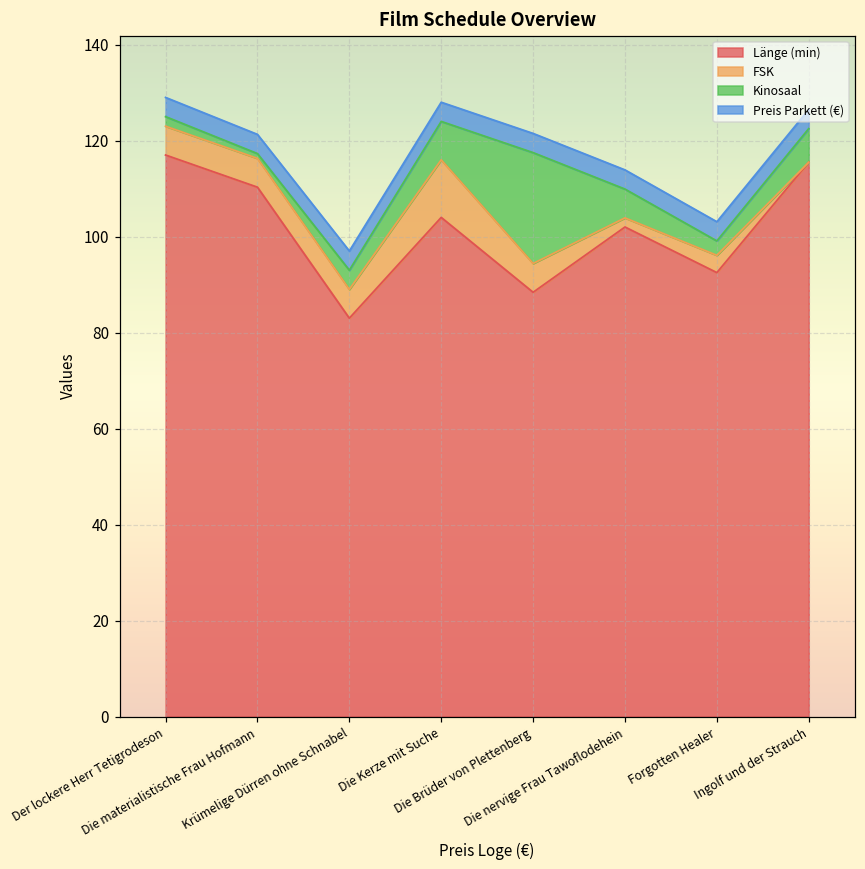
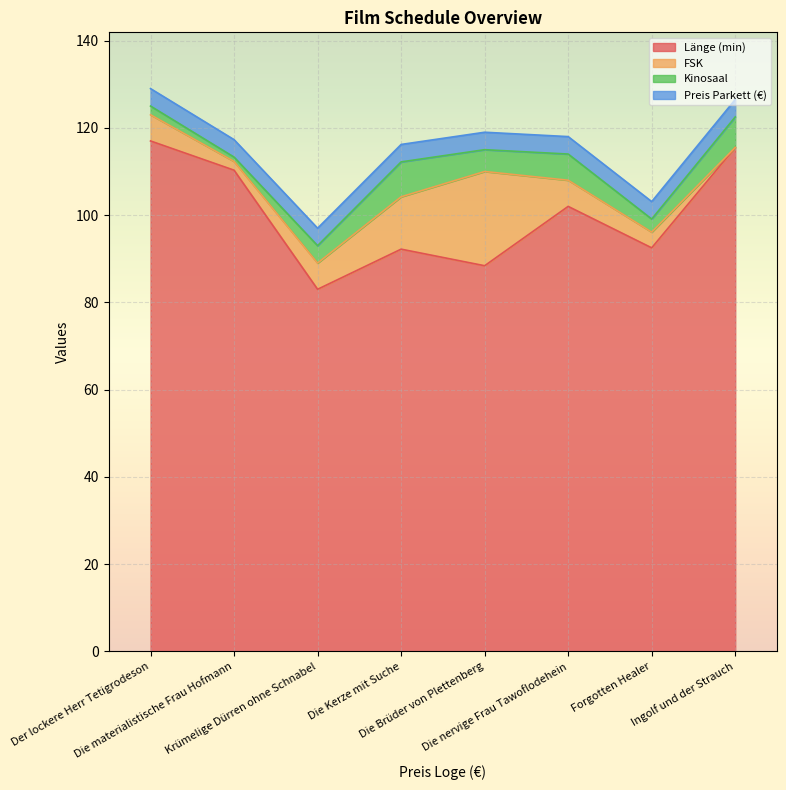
  {
    "Länge (min)": {
      "Der lockere Herr Tetigrodeson": 117,
      "Die materialistische Frau Hofmann": 110,
      "Krümelige Dürren ohne Schnabel": 83,
-     "Die Kerze mit Suche": 104,
+     "Die Kerze mit Suche": 92,
      "Die Brüder von Plettenberg": 88,
      "Die nervige Frau Tawoflodehein": 102,
      "Forgotten Healer": 93
    },
    "FSK": {
      "Der lockere Herr Tetigrodeson": 6,
-     "Die materialistische Frau Hofmann": 6,
+     "Die materialistische Frau Hofmann": 2,
      "Krümelige Dürren ohne Schnabel": 6,
      "Die Kerze mit Suche": 12,
-     "Die Brüder von Plettenberg": 6,
-     "Die nervige Frau Tawoflodehein": 2,
+     "Die Brüder von Plettenberg": 22,
+     "Die nervige Frau Tawoflodehein": 6,
      "Forgotten Healer": 4
    },
    "Kinosaal": {
      "Der lockere Herr Tetigrodeson": 2,
      "Die materialistische Frau Hofmann": 1,
      "Krümelige Dürren ohne Schnabel": 4,
      "Die Kerze mit Suche": 8,
-     "Die Brüder von Plettenberg": 23,
+     "Die Brüder von Plettenberg": 5,
      "Die nervige Frau Tawoflodehein": 6,
      "Forgotten Healer": 3,
      "Ingolf und der Strauch": 7
    },
    "Preis Parkett (€)": {
      "Der lockere Herr Tetigrodeson": 4,
      "Die materialistische Frau Hofmann": 4,
      "Krümelige Dürren ohne Schnabel": 4,
      "Die Kerze mit Suche": 4,
      "Die Brüder von Plettenberg": 4,
      "Die nervige Frau Tawoflodehein": 4,
      "Forgotten Healer": 4
    }
  }
